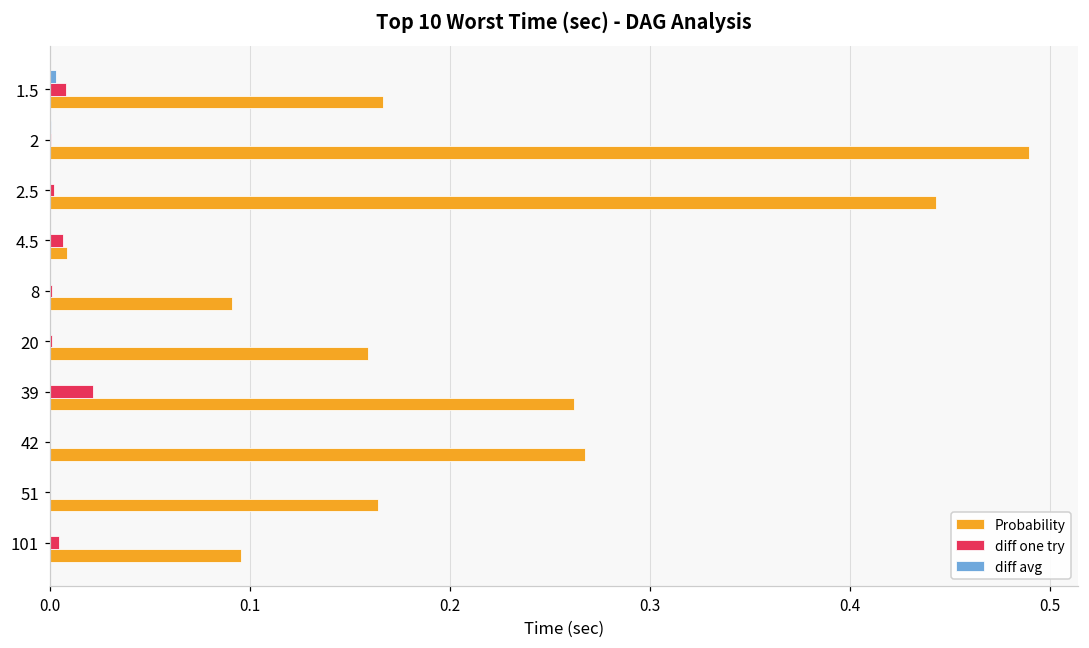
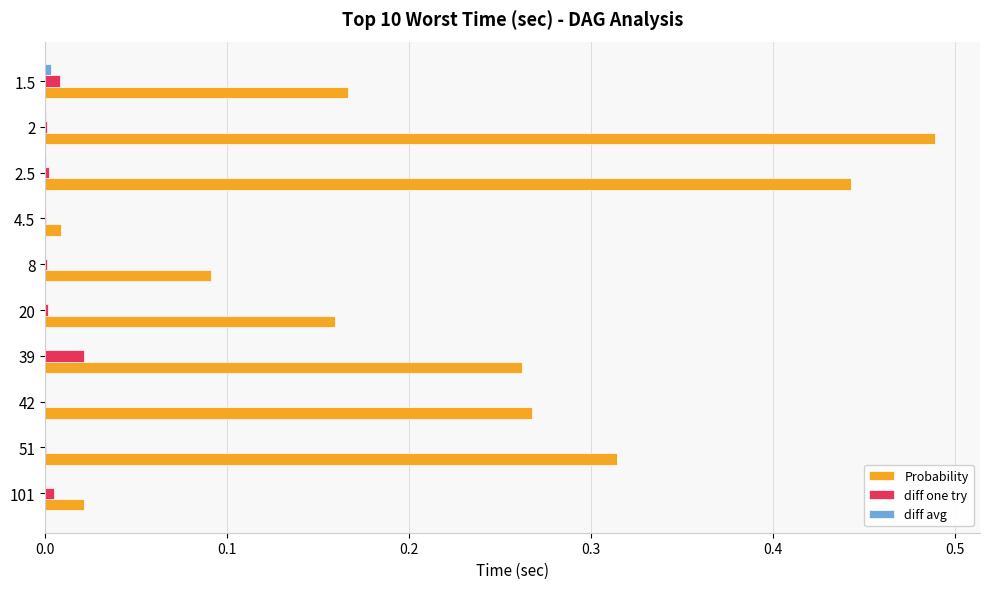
  {
    "Probability": {
      "1.5": 0.166,
      "2": 0.489,
      "2.5": 0.443,
      "4.5": 0.009,
      "8": 0.091,
      "20": 0.159,
      "39": 0.262,
      "42": 0.267,
-     "51": 0.164,
-     "101": 0.095
+     "51": 0.314,
+     "101": 0.021
    },
    "diff one try": {
      "1.5": 0.008,
      "2.5": 0.002,
-     "4.5": 0.007,
+     "4.5": 0.000,
      "39": 0.021,
      "101": 0.005
    },
    "diff avg": {
      "1.5": 0.003,
      "4.5": 0.000,
      "8": 0.000,
      "20": 0.000,
      "39": 0.000,
      "42": 0.000,
      "51": 0.000,
      "101": 0.000
    }
  }
